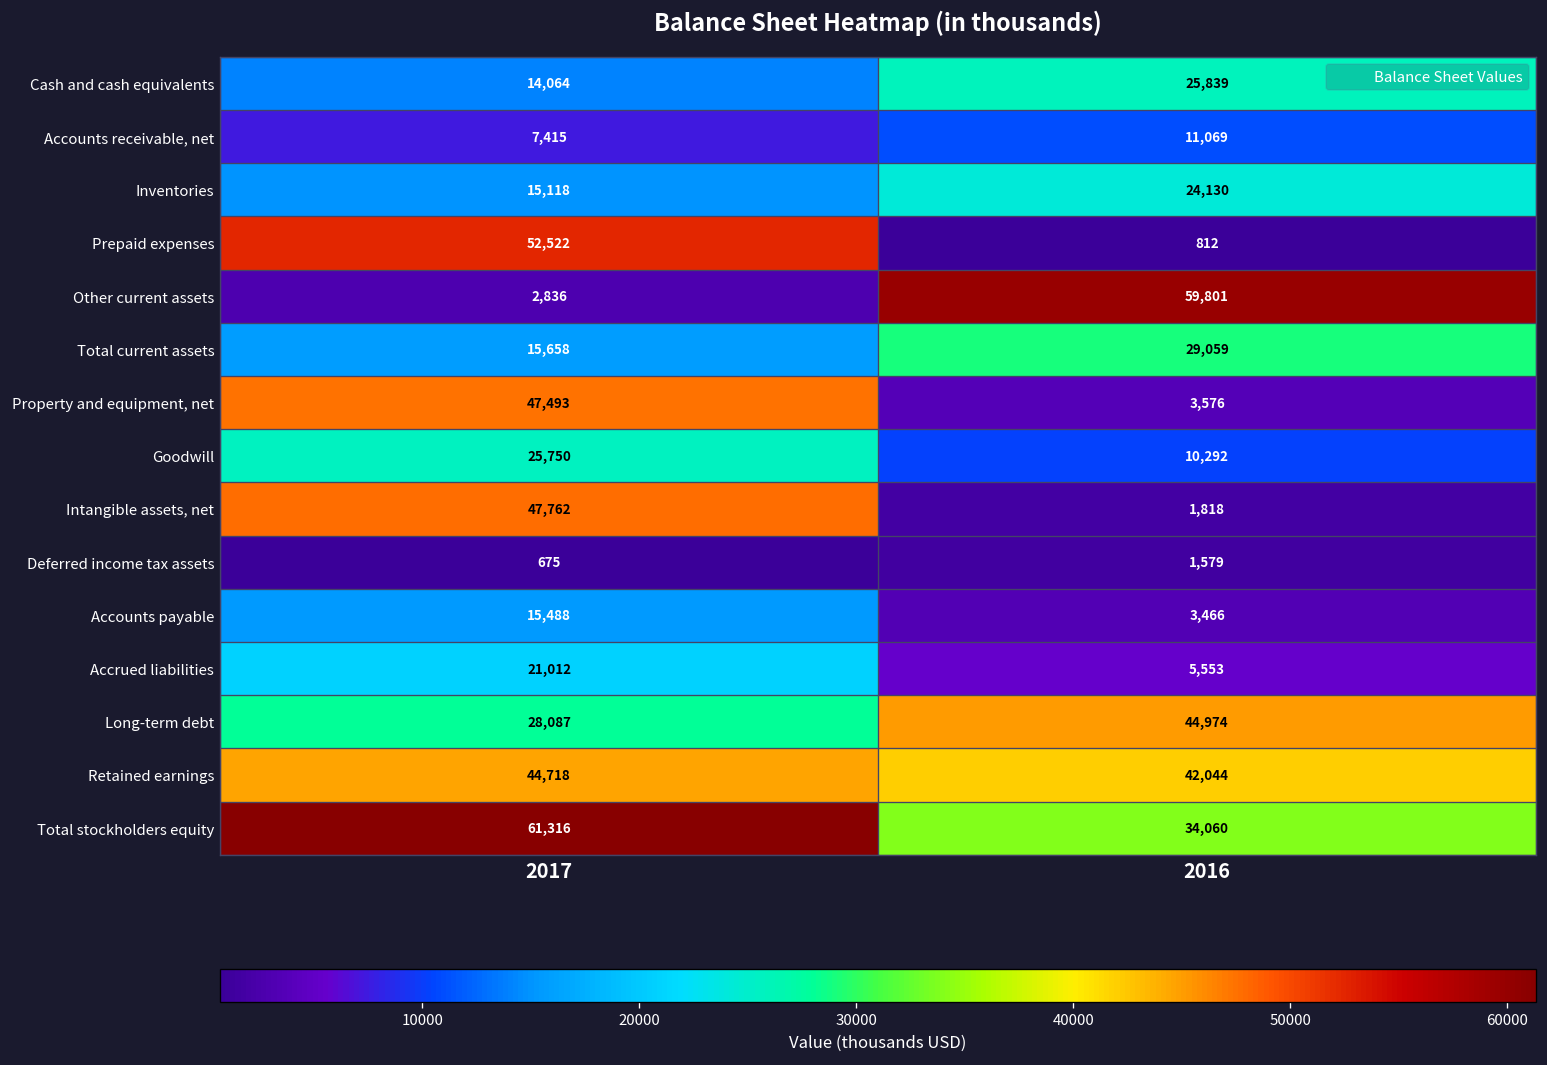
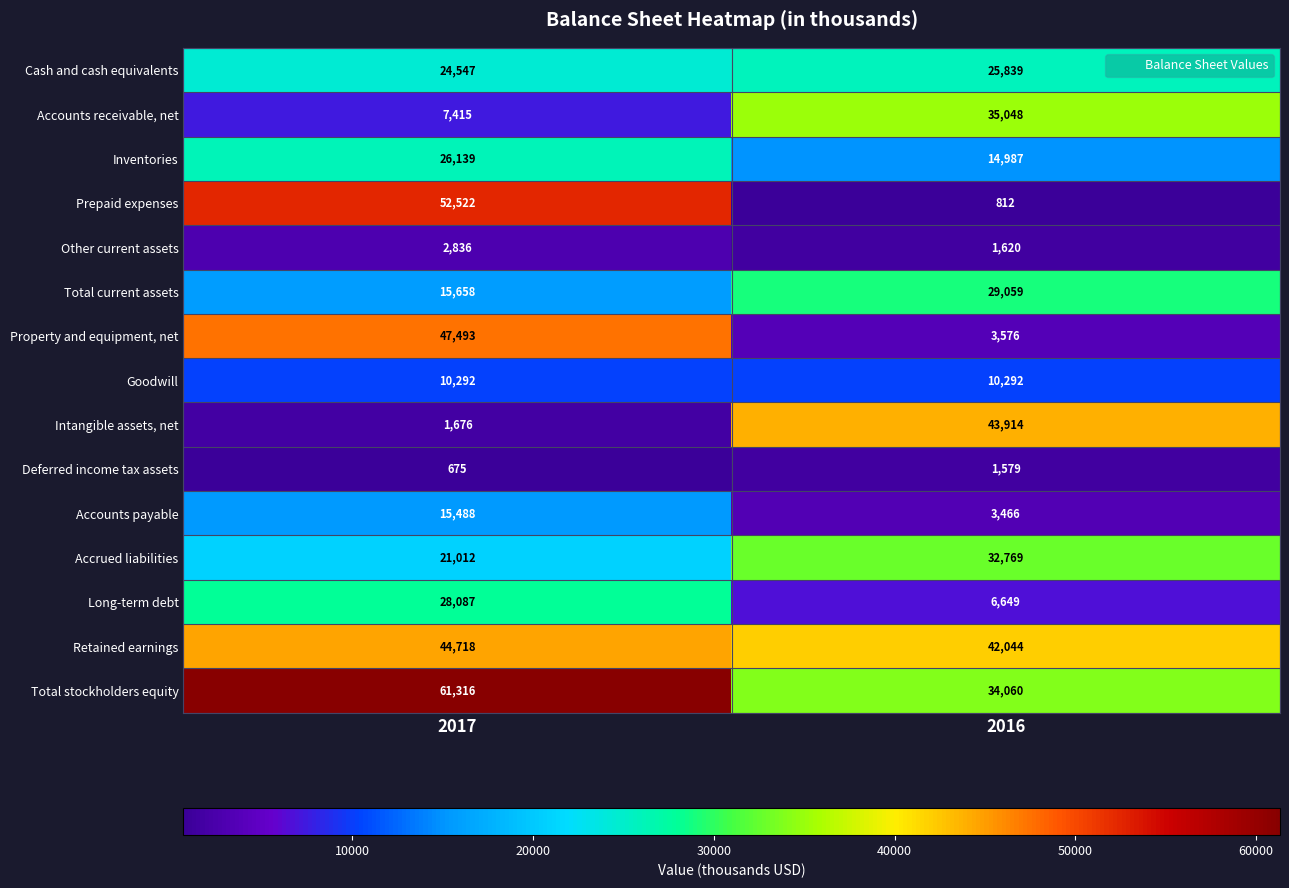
  {
    "Cash and cash equivalents": {
-     "2017": "14,064",
+     "2017": "24,547",
      "2016": "25,839"
    },
    "Accounts receivable, net": {
      "2017": "7,415",
-     "2016": "11,069"
+     "2016": "35,048"
    },
    "Inventories": {
-     "2017": "15,118",
-     "2016": "24,130"
+     "2017": "26,139",
+     "2016": "14,987"
    },
    "Prepaid expenses": {
      "2017": "52,522",
      "2016": "812"
    },
    "Other current assets": {
      "2017": "2,836",
-     "2016": "59,801"
+     "2016": "1,620"
    },
    "Total current assets": {
      "2017": "15,658",
      "2016": "29,059"
    },
    "Property and equipment, net": {
      "2017": "47,493",
      "2016": "3,576"
    },
    "Goodwill": {
-     "2017": "25,750",
+     "2017": "10,292",
      "2016": "10,292"
    },
    "Intangible assets, net": {
-     "2017": "47,762",
-     "2016": "1,818"
+     "2017": "1,676",
+     "2016": "43,914"
    },
    "Deferred income tax assets": {
      "2017": "675",
      "2016": "1,579"
    },
    "Accounts payable": {
      "2017": "15,488",
      "2016": "3,466"
    },
    "Accrued liabilities": {
      "2017": "21,012",
-     "2016": "5,553"
+     "2016": "32,769"
    },
    "Long-term debt": {
      "2017": "28,087",
-     "2016": "44,974"
+     "2016": "6,649"
    },
    "Retained earnings": {
      "2017": "44,718",
      "2016": "42,044"
    },
    "Total stockholders equity": {
      "2017": "61,316",
      "2016": "34,060"
    }
  }
